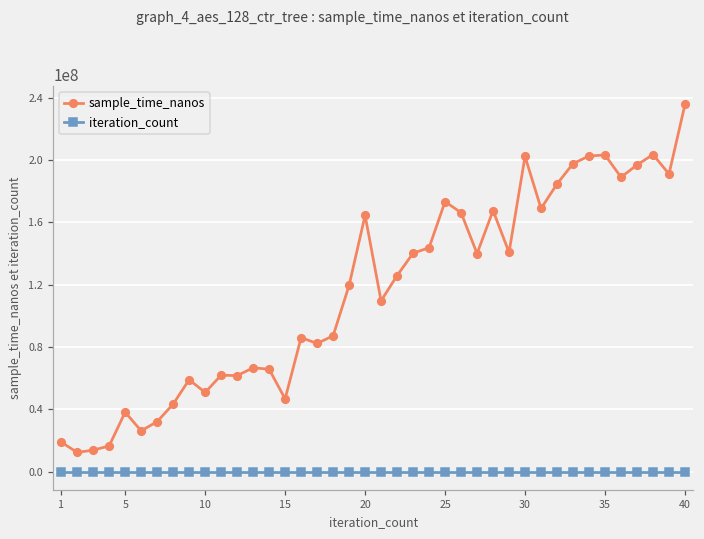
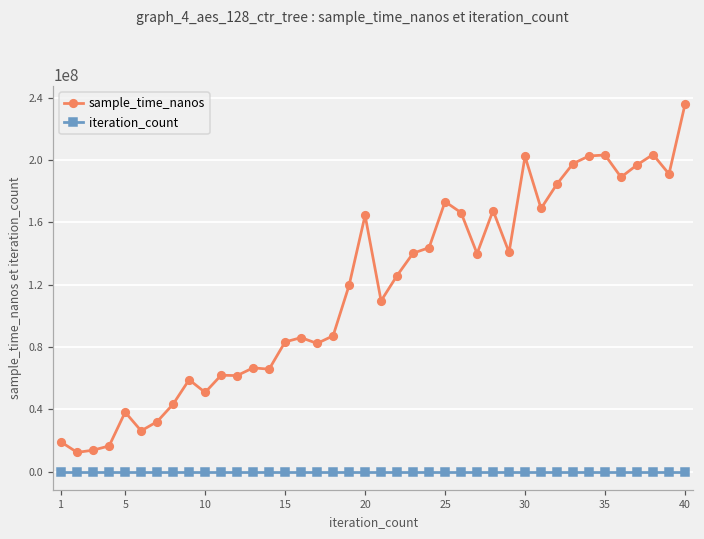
  {
    "sample_time_nanos": {
      "1": 19000000,
      "5": 38000000,
      "10": 51000000,
-     "15": 47000000,
+     "15": 83000000,
      "20": 165000000,
      "25": 173000000,
      "30": 202000000,
      "35": 203000000,
      "40": 236000000
    },
    "iteration_count": {
      "1": 0,
      "5": 0,
      "10": 0,
      "15": 0,
      "20": 0,
      "25": 0,
      "30": 0,
      "35": 0,
      "40": 0
    }
  }
